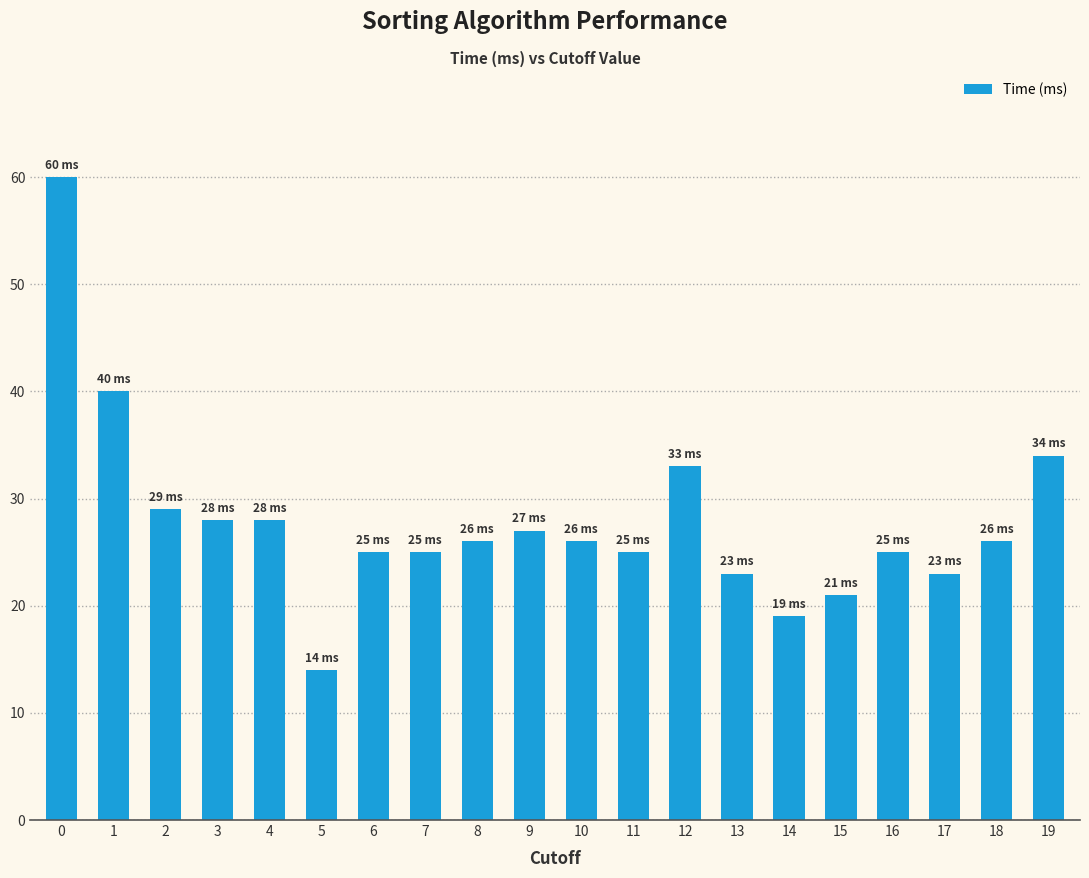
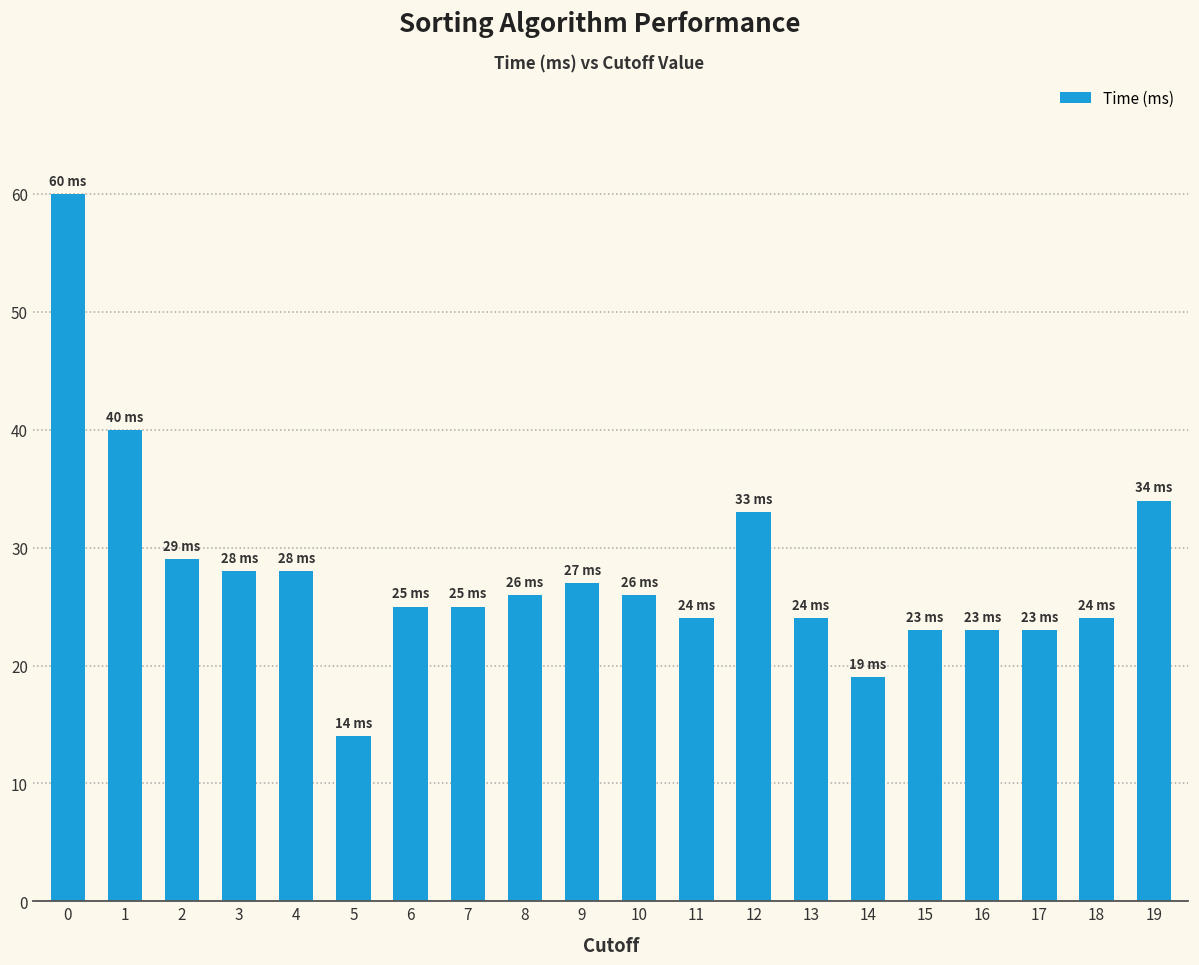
  {
    "0": 60,
    "1": 40,
    "2": 29,
    "3": 28,
    "4": 28,
    "5": 14,
    "6": 25,
    "7": 25,
    "8": 26,
    "9": 27,
    "10": 26,
-   "11": 25,
+   "11": 24,
    "12": 33,
-   "13": 23,
+   "13": 24,
    "14": 19,
-   "15": 21,
-   "16": 25,
+   "15": 23,
+   "16": 23,
    "17": 23,
-   "18": 26,
+   "18": 24,
    "19": 34
  }
